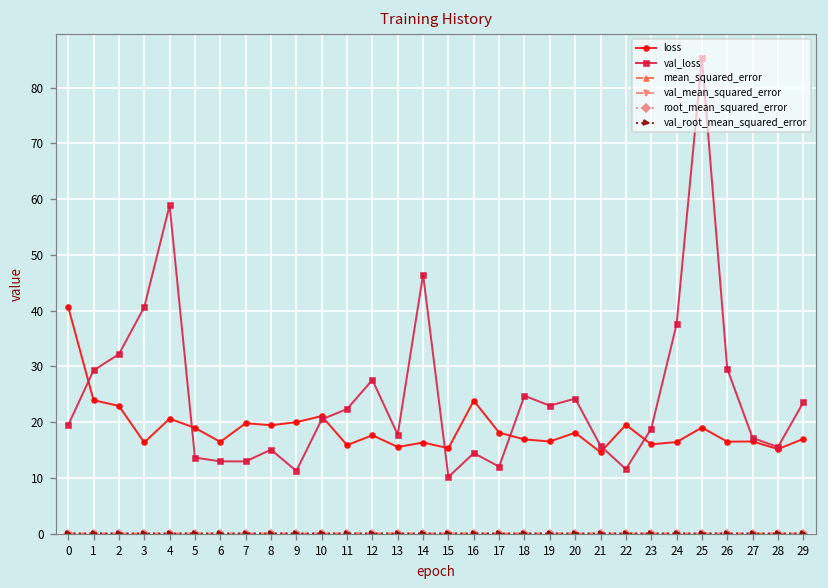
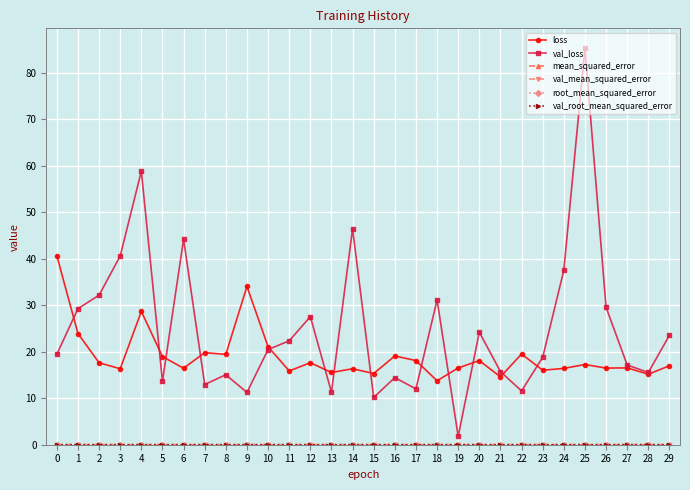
  {
    "loss": {
      "0": 41,
      "1": 24,
-     "2": 23,
+     "2": 18,
      "3": 16,
-     "4": 21,
+     "4": 29,
      "5": 19,
      "6": 16,
      "7": 20,
      "8": 19,
-     "9": 20,
+     "9": 34,
      "10": 21,
      "11": 16,
      "12": 18,
      "13": 16,
      "14": 16,
      "15": 15,
-     "16": 24,
+     "16": 19,
      "17": 18,
-     "18": 17,
+     "18": 14,
      "19": 17,
      "20": 18,
      "21": 15,
      "22": 20,
      "23": 16,
      "24": 16,
-     "25": 19,
+     "25": 17,
      "26": 16,
      "27": 17,
      "29": 17
    },
    "val_loss": {
      "0": 19,
      "1": 29,
      "2": 32,
      "3": 41,
      "4": 59,
      "5": 14,
-     "6": 13,
+     "6": 44,
      "7": 13,
      "8": 15,
      "9": 11,
      "10": 20,
      "11": 22,
      "12": 28,
-     "13": 18,
+     "13": 11,
      "14": 46,
      "15": 10,
      "16": 14,
      "17": 12,
-     "18": 25,
-     "19": 23,
+     "18": 31,
+     "19": 2,
      "20": 24,
      "21": 16,
      "22": 12,
      "23": 19,
      "24": 38,
      "26": 30,
      "27": 17,
      "29": 24
    },
    "val_root_mean_squared_error": {
      "0": 0,
      "1": 0,
      "2": 0,
      "3": 0,
      "4": 0,
      "5": 0,
      "6": 0,
      "7": 0,
      "8": 0,
      "9": 0,
      "10": 0,
      "11": 0,
      "12": 0,
      "13": 0,
      "14": 0,
      "15": 0,
      "16": 0,
      "17": 0,
      "18": 0,
      "19": 0,
      "20": 0,
      "21": 0,
      "22": 0,
      "23": 0,
      "24": 0,
      "25": 0,
      "26": 0,
      "27": 0,
      "28": 0,
      "29": 0
    }
  }
